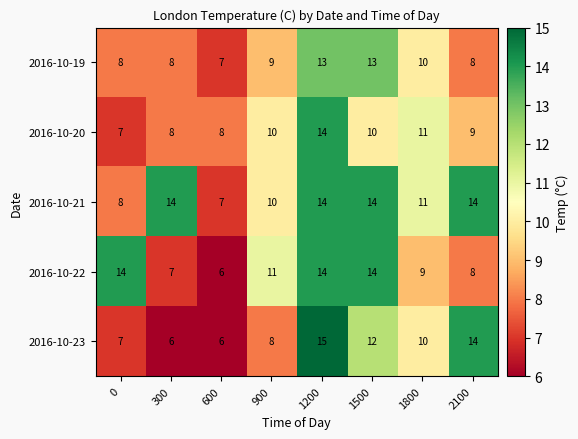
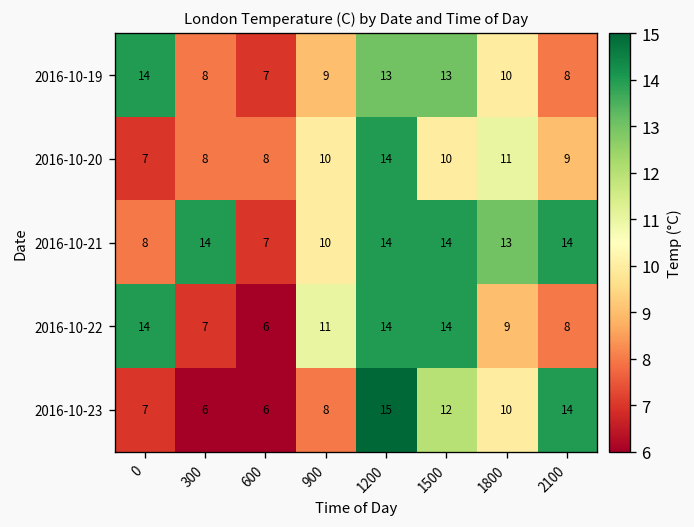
  {
    "2016-10-19": {
-     "0": 8,
+     "0": 14,
      "300": 8,
      "600": 7,
      "900": 9,
      "1200": 13,
      "1500": 13,
      "1800": 10,
      "2100": 8
    },
    "2016-10-20": {
      "0": 7,
      "300": 8,
      "600": 8,
      "900": 10,
      "1200": 14,
      "1500": 10,
      "1800": 11,
      "2100": 9
    },
    "2016-10-21": {
      "0": 8,
      "300": 14,
      "600": 7,
      "900": 10,
      "1200": 14,
      "1500": 14,
-     "1800": 11,
+     "1800": 13,
      "2100": 14
    },
    "2016-10-22": {
      "0": 14,
      "300": 7,
      "600": 6,
      "900": 11,
      "1200": 14,
      "1500": 14,
      "1800": 9,
      "2100": 8
    },
    "2016-10-23": {
      "0": 7,
      "300": 6,
      "600": 6,
      "900": 8,
      "1200": 15,
      "1500": 12,
      "1800": 10,
      "2100": 14
    }
  }
